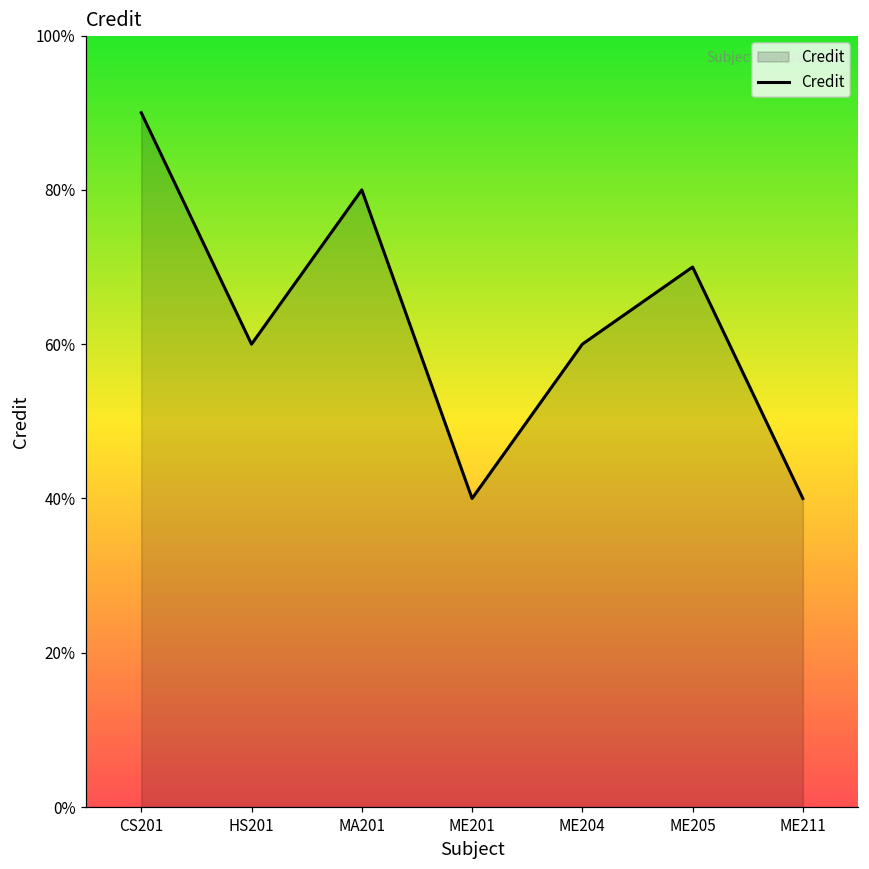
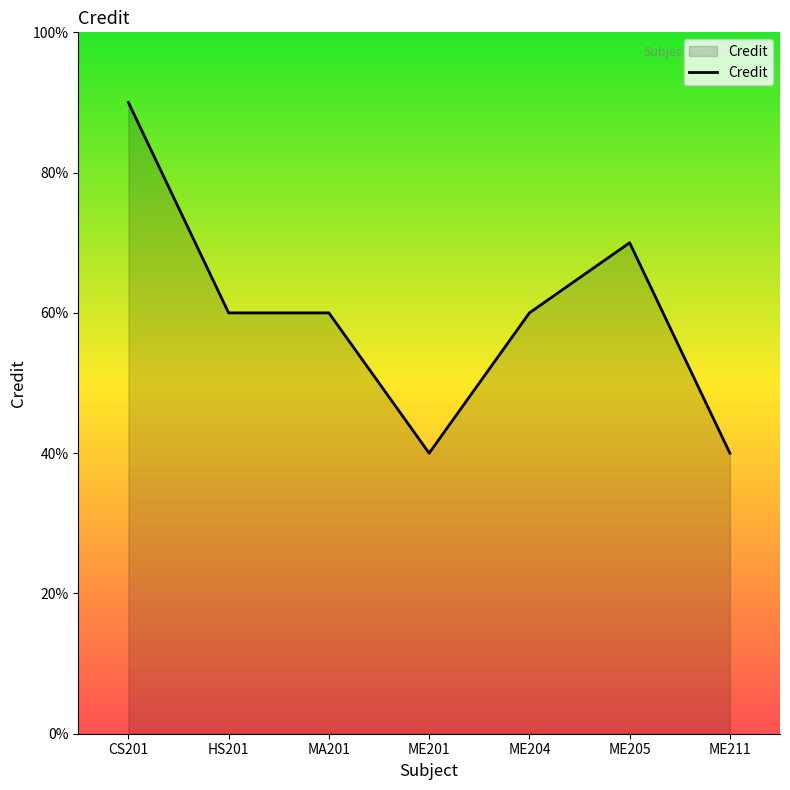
  {
    "CS201": "90%",
    "HS201": "60%",
-   "MA201": "80%",
+   "MA201": "60%",
    "ME201": "40%",
    "ME204": "60%",
    "ME205": "70%",
    "ME211": "40%"
  }
